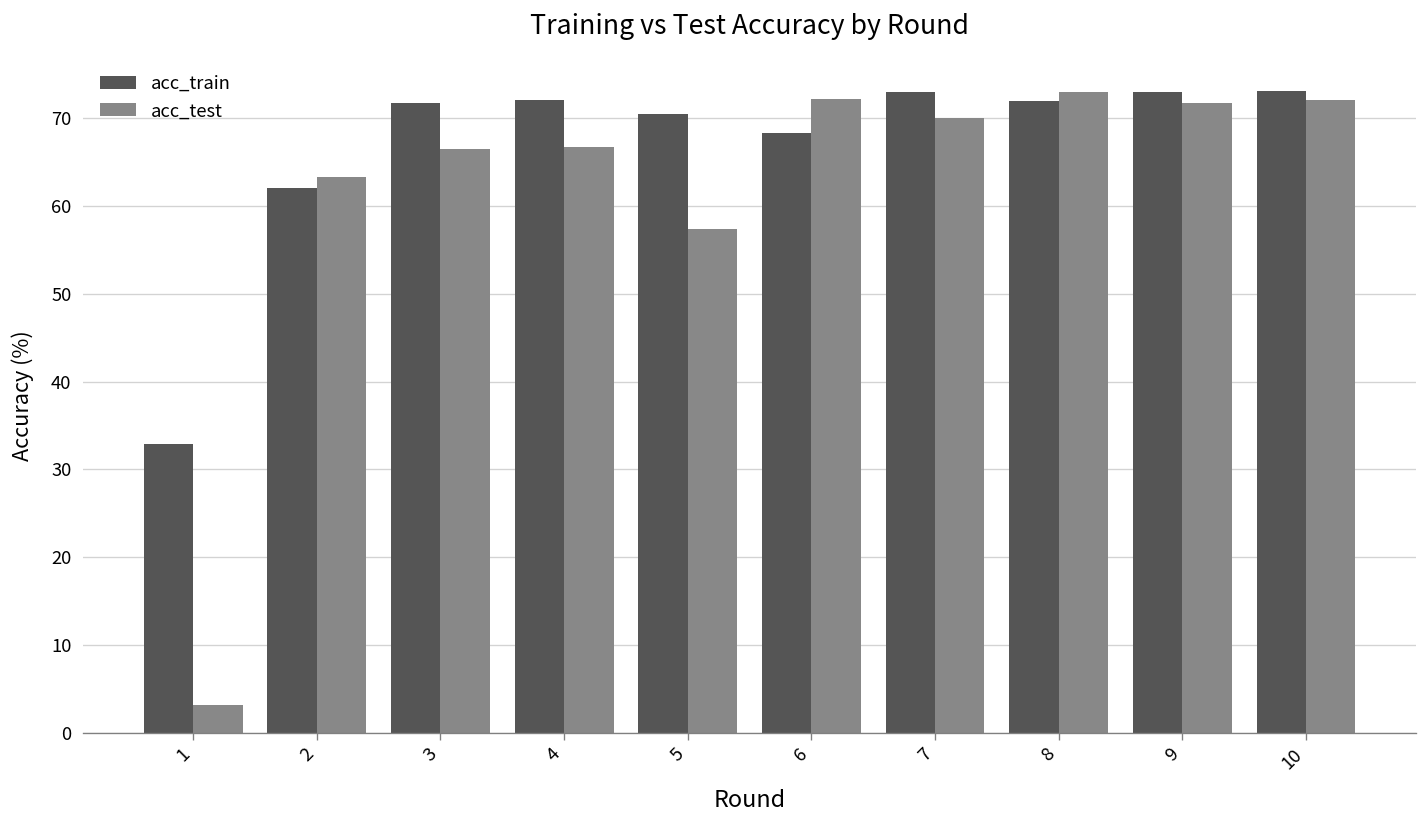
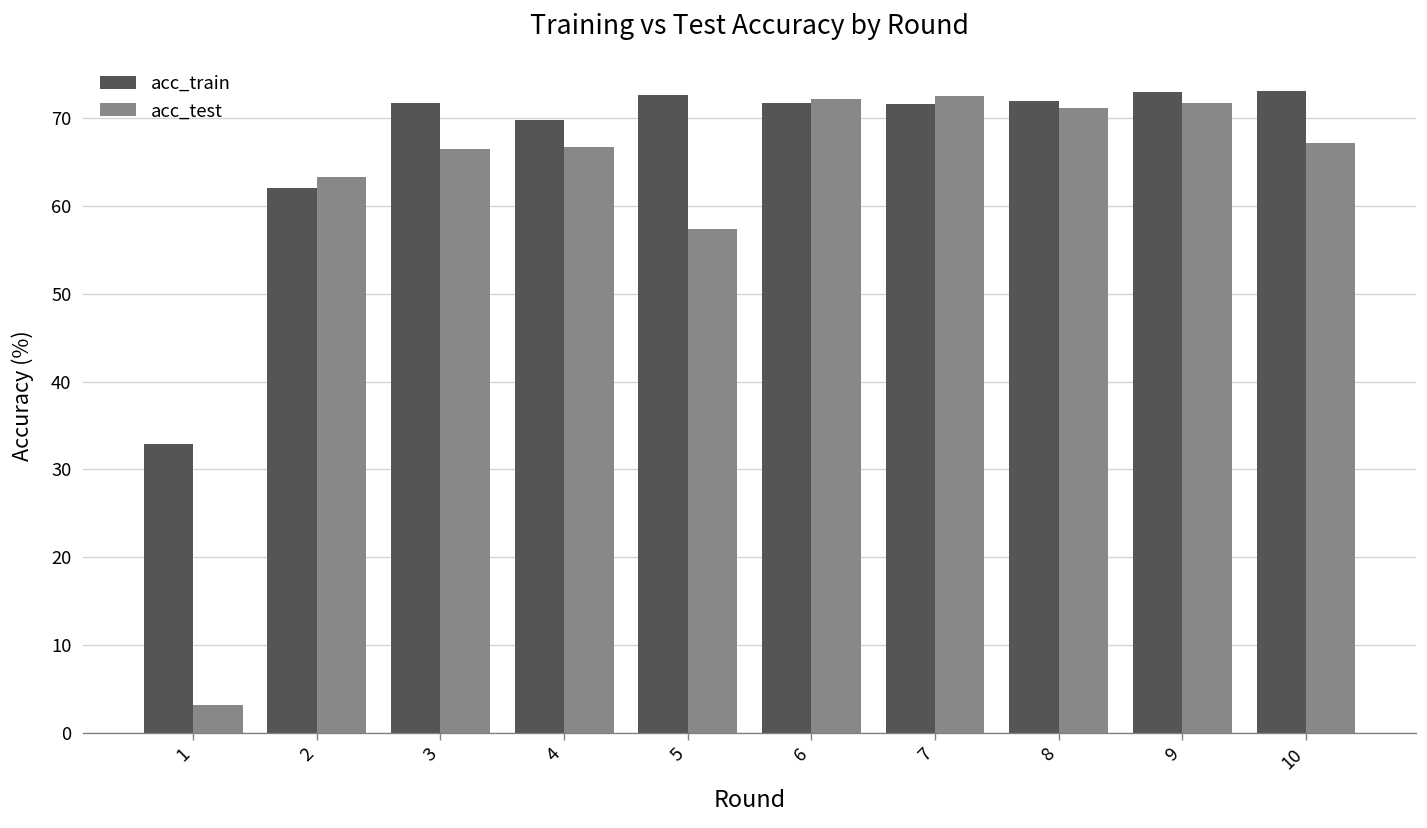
  {
    "acc_train": {
      "1": 33,
      "2": 62,
      "3": 72,
-     "4": 72,
-     "5": 71,
-     "6": 68,
-     "7": 73,
+     "4": 70,
+     "5": 73,
+     "6": 72,
+     "7": 72,
      "8": 72,
      "9": 73,
      "10": 73
    },
    "acc_test": {
      "1": 3,
      "2": 63,
      "3": 66,
      "4": 67,
      "5": 57,
      "6": 72,
-     "7": 70,
-     "8": 73,
+     "7": 73,
+     "8": 71,
      "9": 72,
-     "10": 72
+     "10": 67
    }
  }
